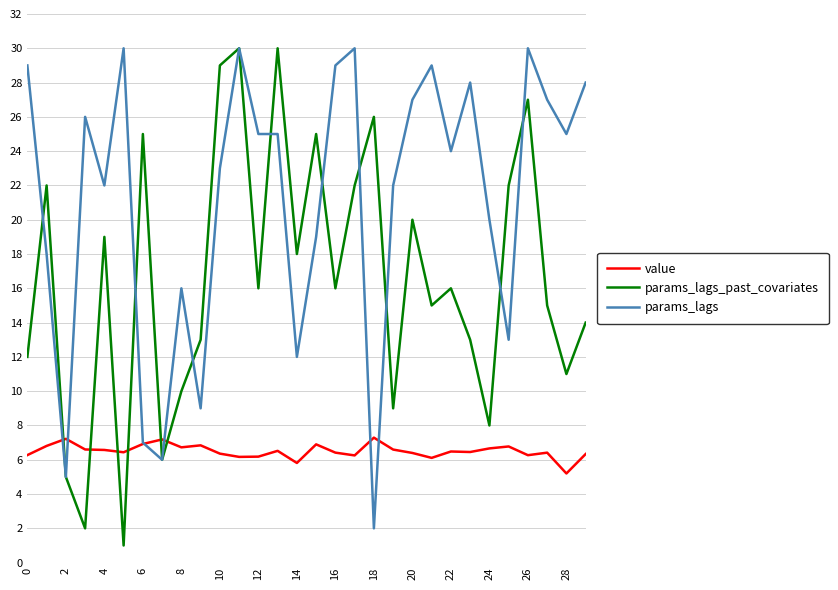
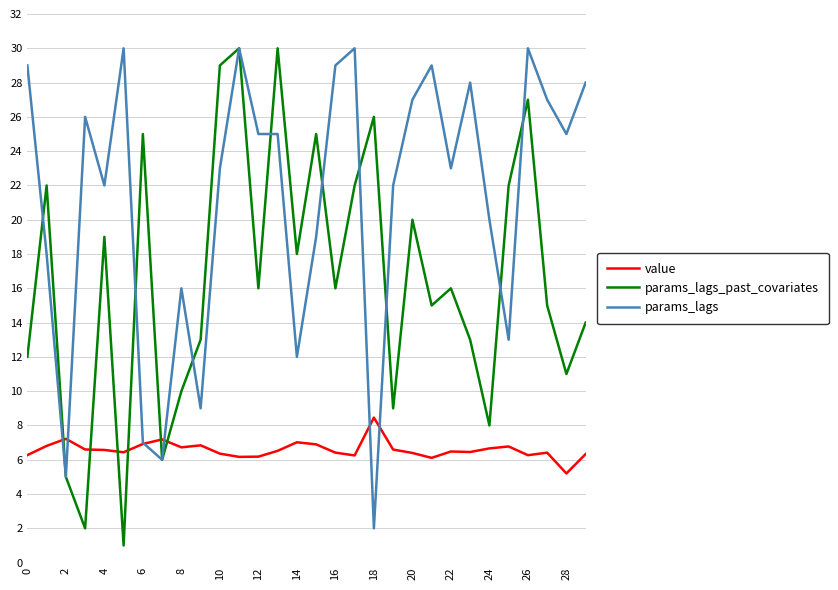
  {
    "value": {
      "0": 6.3,
      "2": 7.2,
      "4": 6.6,
      "8": 6.7,
      "10": 6.4,
      "12": 6.2,
-     "14": 5.8,
+     "14": 7.0,
      "16": 6.4,
-     "18": 7.3,
+     "18": 8.5,
      "20": 6.4,
      "22": 6.5,
      "24": 6.7,
      "26": 6.3,
      "28": 5.2
    },
    "params_lags_past_covariates": {
      "0": 12.0,
      "4": 19.0,
      "6": 25.0,
      "8": 10.0,
      "10": 29.0,
      "12": 16.0,
      "14": 18.0,
      "16": 16.0,
      "18": 26.0,
      "20": 20.0,
      "22": 16.0,
      "24": 8.0,
      "26": 27.0,
      "28": 11.0
    },
    "params_lags": {
      "0": 29,
      "4": 22,
      "8": 16,
      "10": 23,
      "12": 25,
      "14": 12,
      "16": 29,
      "18": 2,
      "20": 27,
-     "22": 24,
+     "22": 23,
      "24": 20,
      "26": 30,
      "28": 25
    }
  }
